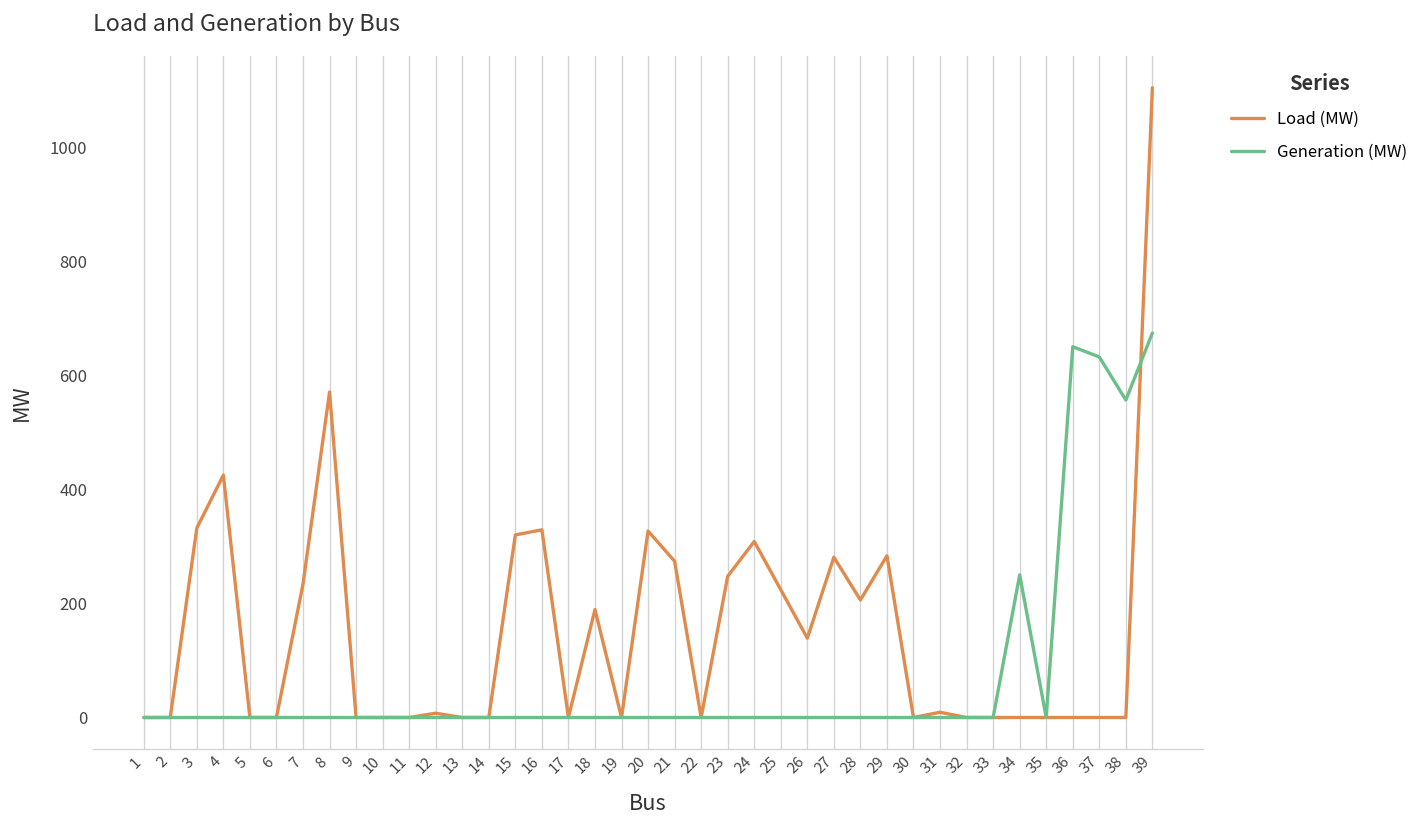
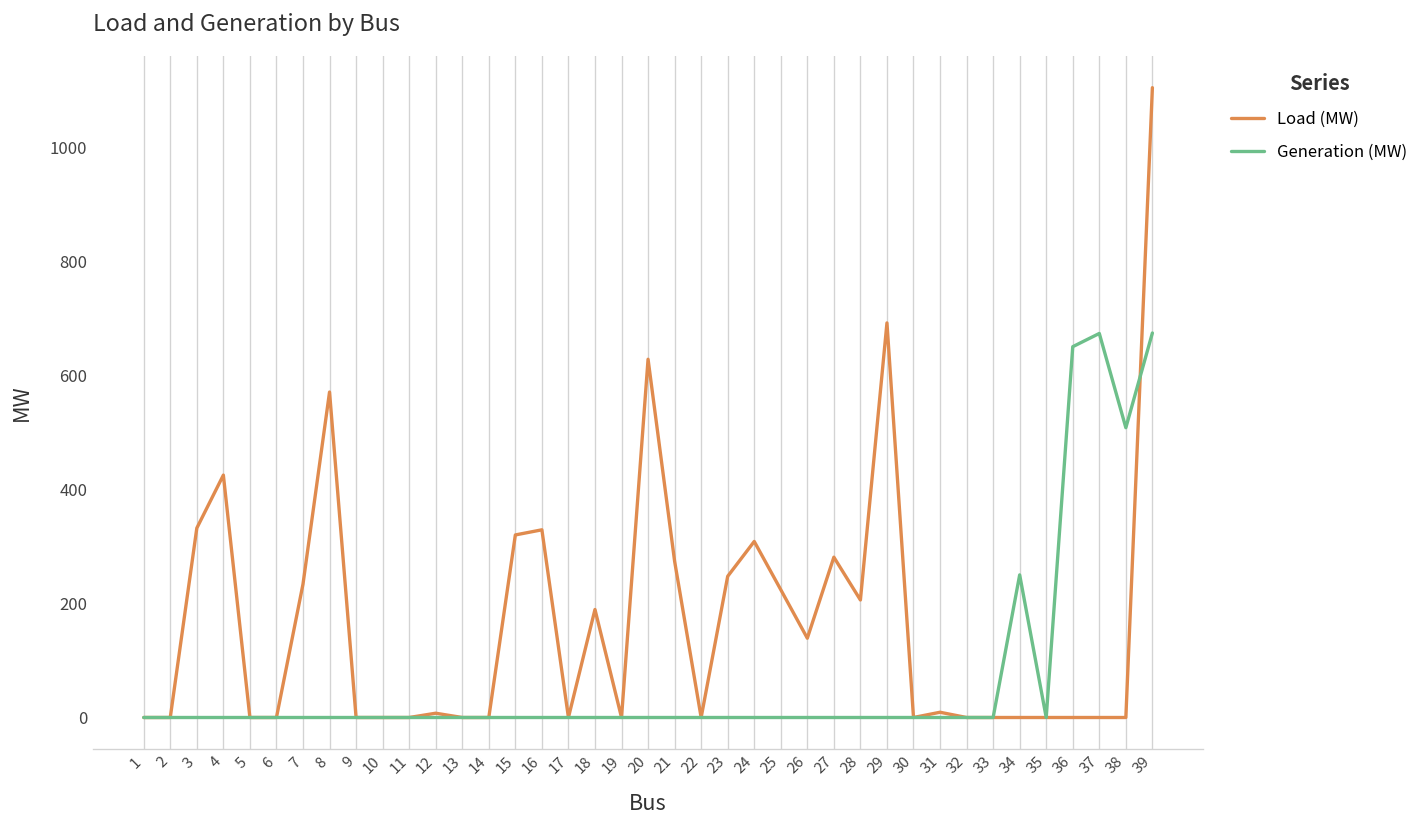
  {
    "Load (MW)": {
      "3": 330,
      "4": 420,
      "7": 230,
      "8": 570,
      "12": 10,
      "15": 320,
      "16": 330,
      "18": 190,
-     "20": 330,
+     "20": 630,
      "21": 270,
      "23": 250,
      "24": 310,
      "25": 220,
      "26": 140,
      "27": 280,
      "28": 210,
-     "29": 280,
+     "29": 690,
      "31": 10,
      "34": 0,
      "36": 0,
      "37": 0,
      "38": 0,
      "39": 1100
    },
    "Generation (MW)": {
      "3": 0,
      "4": 0,
      "7": 0,
      "8": 0,
      "12": 0,
      "15": 0,
      "16": 0,
      "18": 0,
      "20": 0,
      "21": 0,
      "23": 0,
      "24": 0,
      "25": 0,
      "26": 0,
      "27": 0,
      "28": 0,
      "29": 0,
      "31": 0,
      "34": 250,
      "36": 650,
-     "37": 630,
-     "38": 560,
+     "37": 670,
+     "38": 510,
      "39": 670
    }
  }
